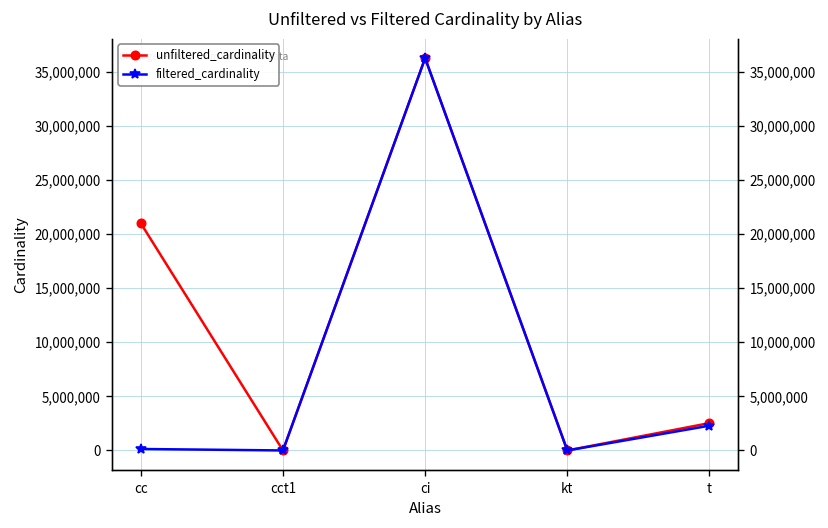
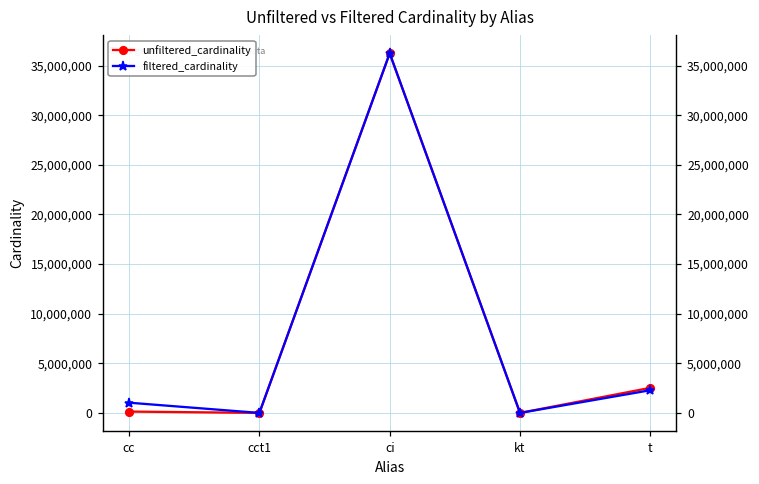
  {
    "unfiltered_cardinality": {
-     "cc": "21,000,000"
+     "cc": "0"
    },
    "filtered_cardinality": {
-     "cc": "0"
+     "cc": "1,000,000"
    }
  }
